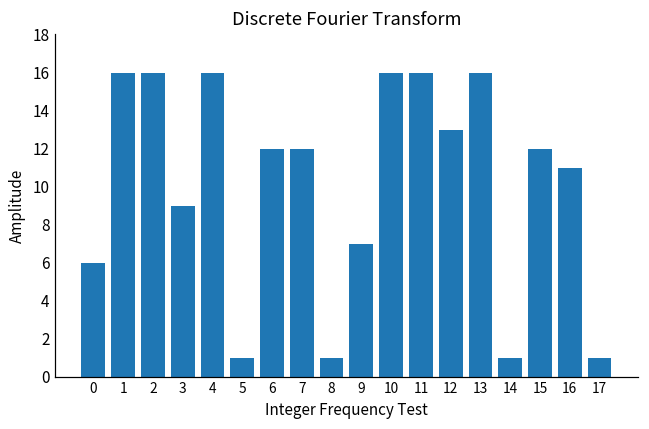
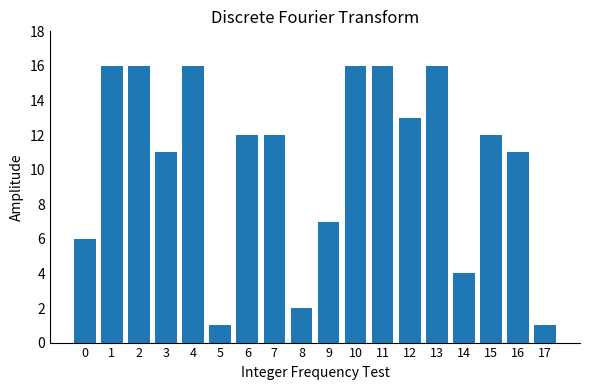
  {
    "0": 6,
    "1": 16,
    "2": 16,
-   "3": 9,
+   "3": 11,
    "4": 16,
    "5": 1,
    "6": 12,
    "7": 12,
-   "8": 1,
+   "8": 2,
    "9": 7,
    "10": 16,
    "11": 16,
    "12": 13,
    "13": 16,
-   "14": 1,
+   "14": 4,
    "15": 12,
    "16": 11,
    "17": 1
  }
